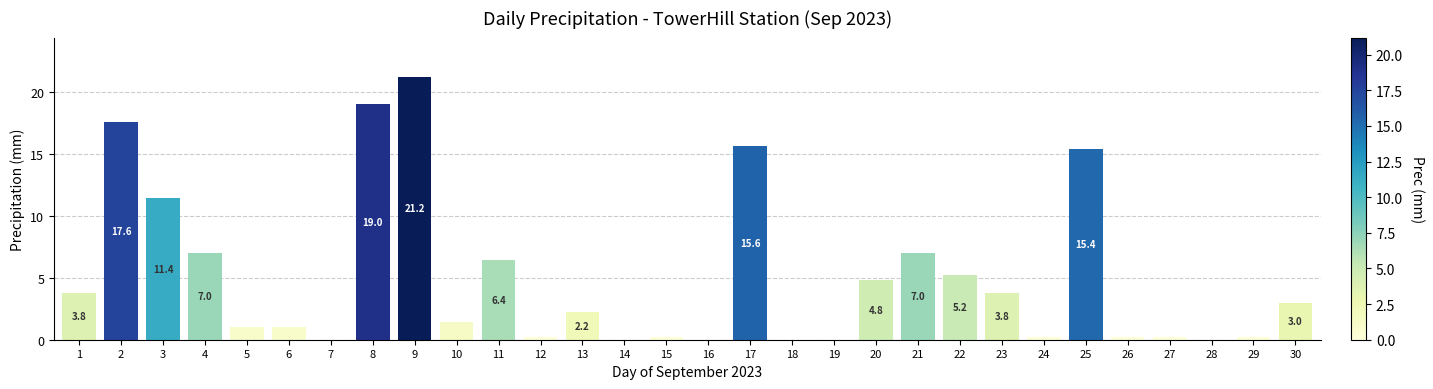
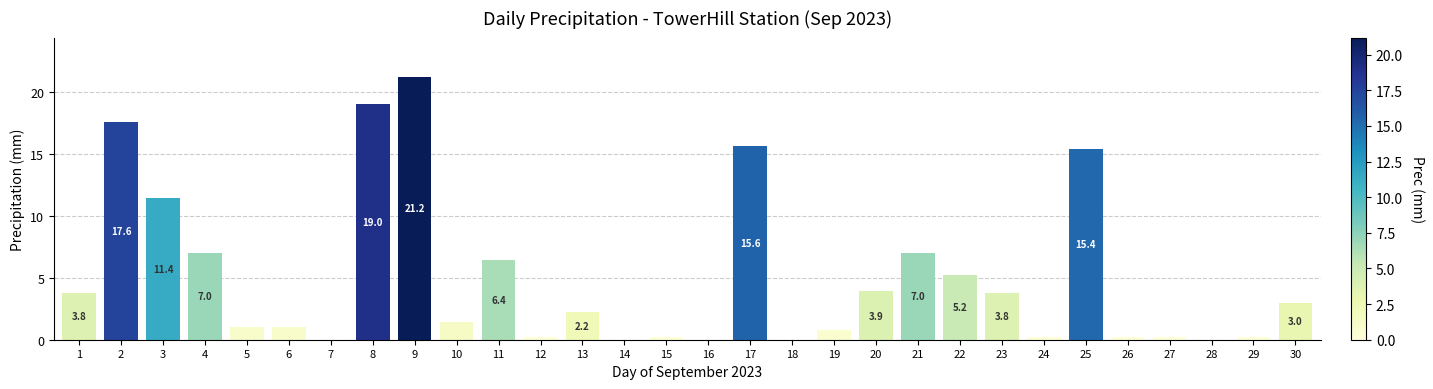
  {
    "1": 3.8,
    "2": 17.6,
    "3": 11.4,
    "4": 7.0,
    "8": 19.0,
    "9": 21.2,
    "11": 6.4,
    "13": 2.2,
    "17": 15.6,
-   "19": 0.0,
-   "20": 4.8,
+   "19": 0.8,
+   "20": 3.9,
    "21": 7.0,
    "22": 5.2,
    "23": 3.8,
    "25": 15.4,
    "30": 3.0
  }
